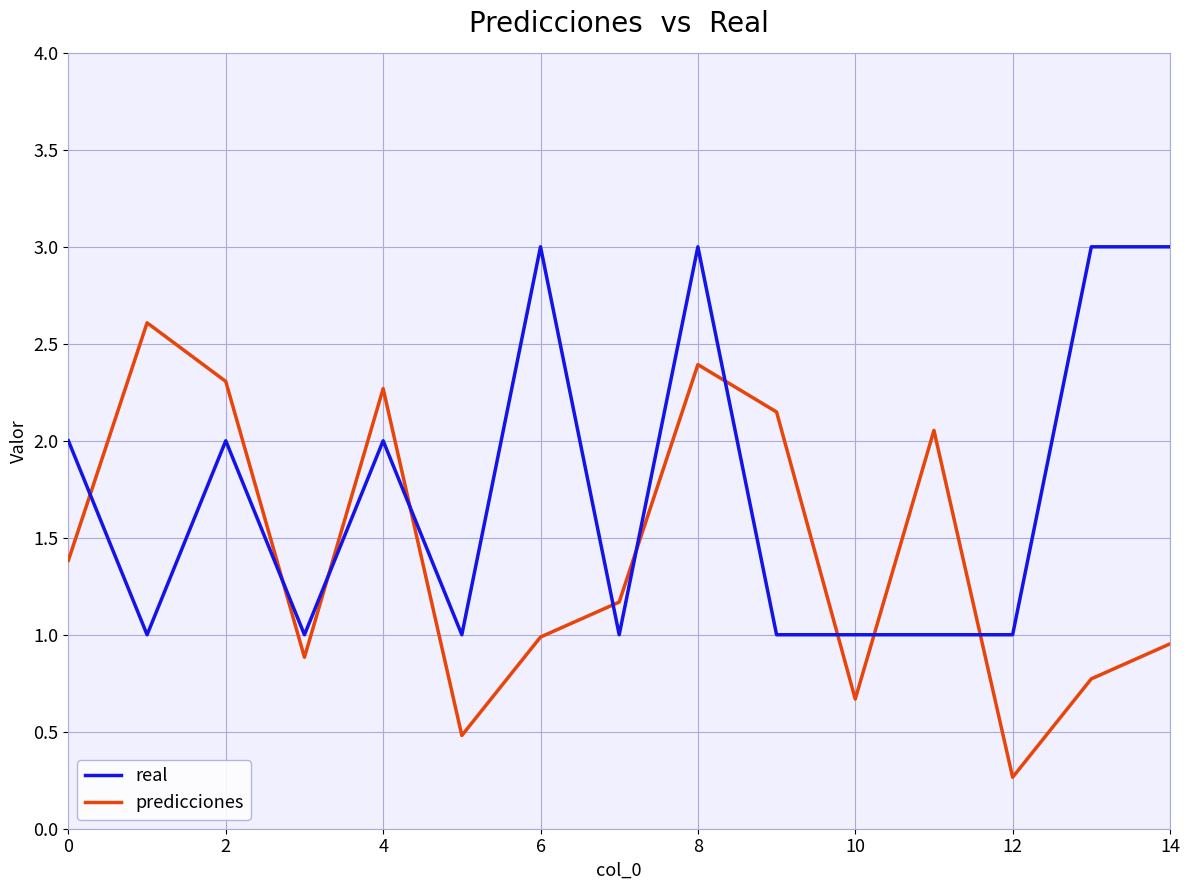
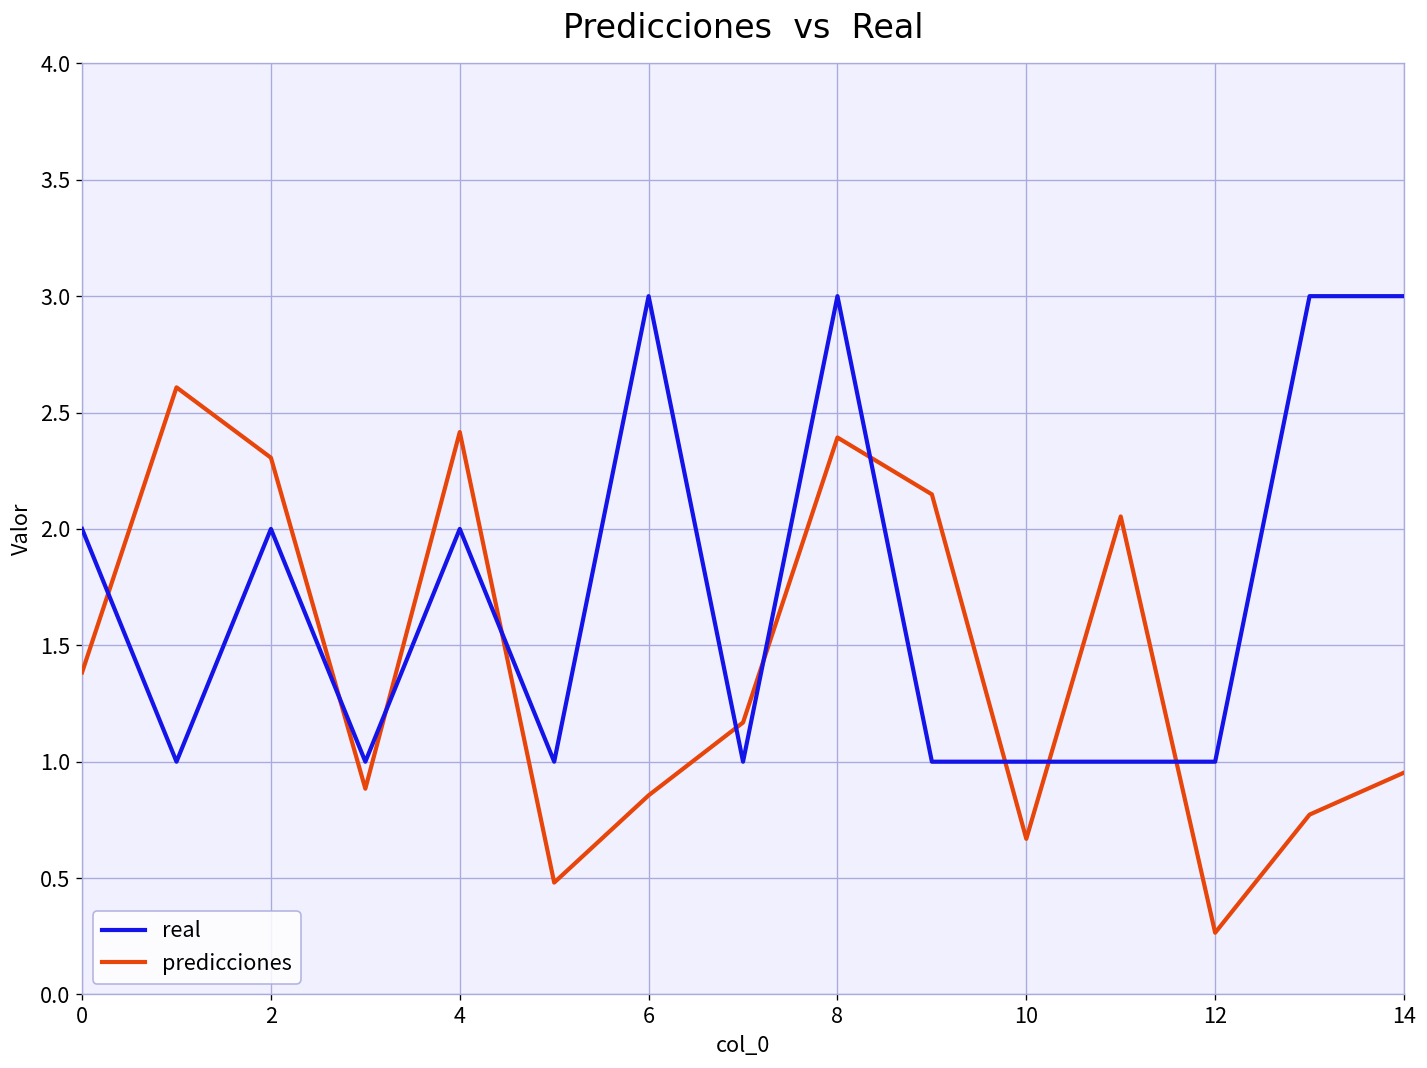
  {
    "real": {
      "0": 2.00,
      "2": 2.00,
      "4": 2.00,
      "6": 3.00,
      "8": 3.00,
      "10": 1.00,
      "12": 1.00,
      "14": 3.00
    },
    "predicciones": {
      "0": 1.38,
      "2": 2.31,
-     "4": 2.27,
-     "6": 0.99,
+     "4": 2.42,
+     "6": 0.86,
      "8": 2.39,
      "10": 0.67,
      "12": 0.27,
      "14": 0.95
    }
  }
